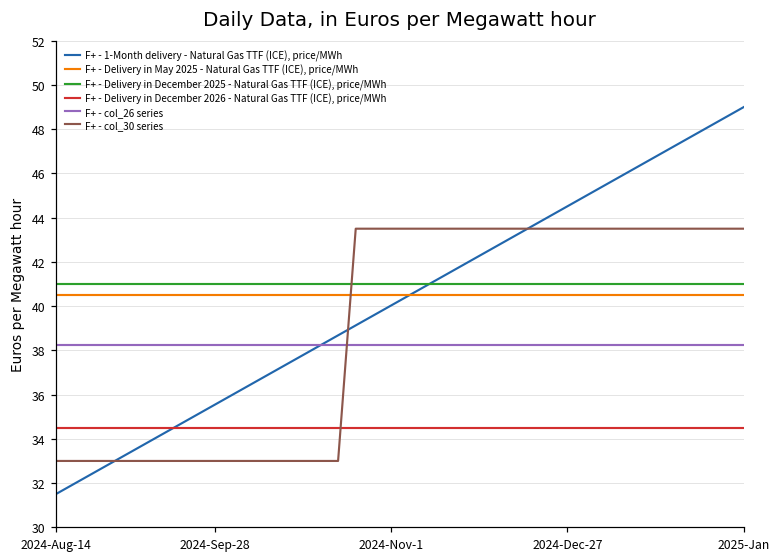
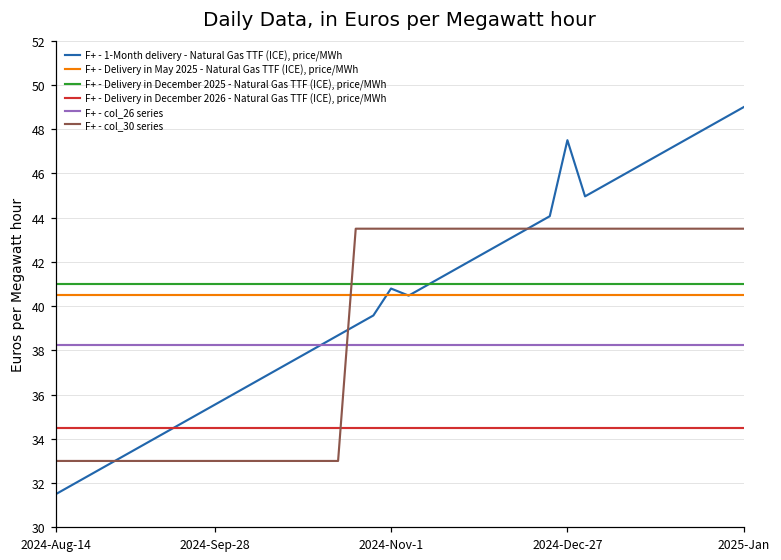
  {
    "F+ - 1-Month delivery - Natural Gas TTF (ICE), price/MWh": {
      "2024-Aug-14": 31.5,
      "2024-Sep-28": 35.5,
-     "2024-Nov-1": 40.0,
-     "2024-Dec-27": 44.5,
+     "2024-Nov-1": 40.8,
+     "2024-Dec-27": 47.5,
      "2025-Jan": 49.0
    },
    "F+ - Delivery in May 2025 - Natural Gas TTF (ICE), price/MWh": {
      "2024-Aug-14": 40.5,
      "2024-Sep-28": 40.5,
      "2024-Nov-1": 40.5,
      "2024-Dec-27": 40.5,
      "2025-Jan": 40.5
    },
    "F+ - Delivery in December 2025 - Natural Gas TTF (ICE), price/MWh": {
      "2024-Aug-14": 41.0,
      "2024-Sep-28": 41.0,
      "2024-Nov-1": 41.0,
      "2024-Dec-27": 41.0,
      "2025-Jan": 41.0
    },
    "F+ - Delivery in December 2026 - Natural Gas TTF (ICE), price/MWh": {
      "2024-Aug-14": 34.5,
      "2024-Sep-28": 34.5,
      "2024-Nov-1": 34.5,
      "2024-Dec-27": 34.5,
      "2025-Jan": 34.5
    },
    "F+ - col_26 series": {
      "2024-Aug-14": 38.3,
      "2024-Sep-28": 38.3,
      "2024-Nov-1": 38.3,
      "2024-Dec-27": 38.3,
      "2025-Jan": 38.3
    },
    "F+ - col_30 series": {
      "2024-Aug-14": 33.0,
      "2024-Sep-28": 33.0,
      "2024-Nov-1": 43.5,
      "2024-Dec-27": 43.5,
      "2025-Jan": 43.5
    }
  }
